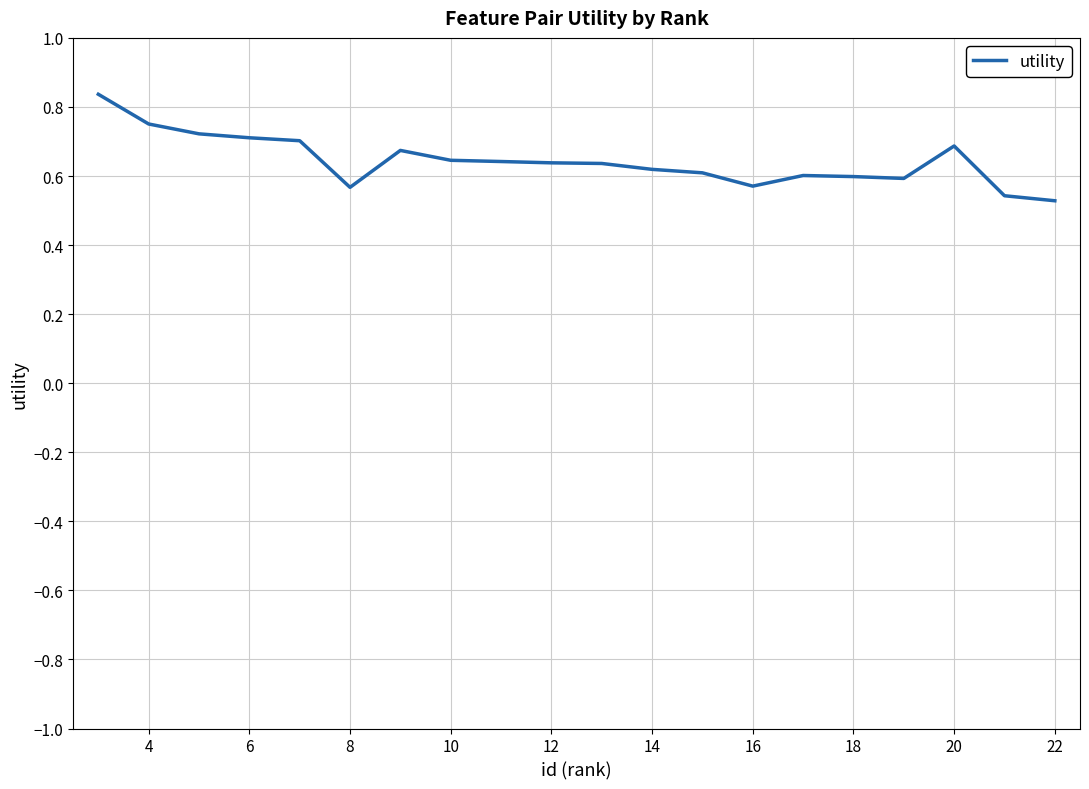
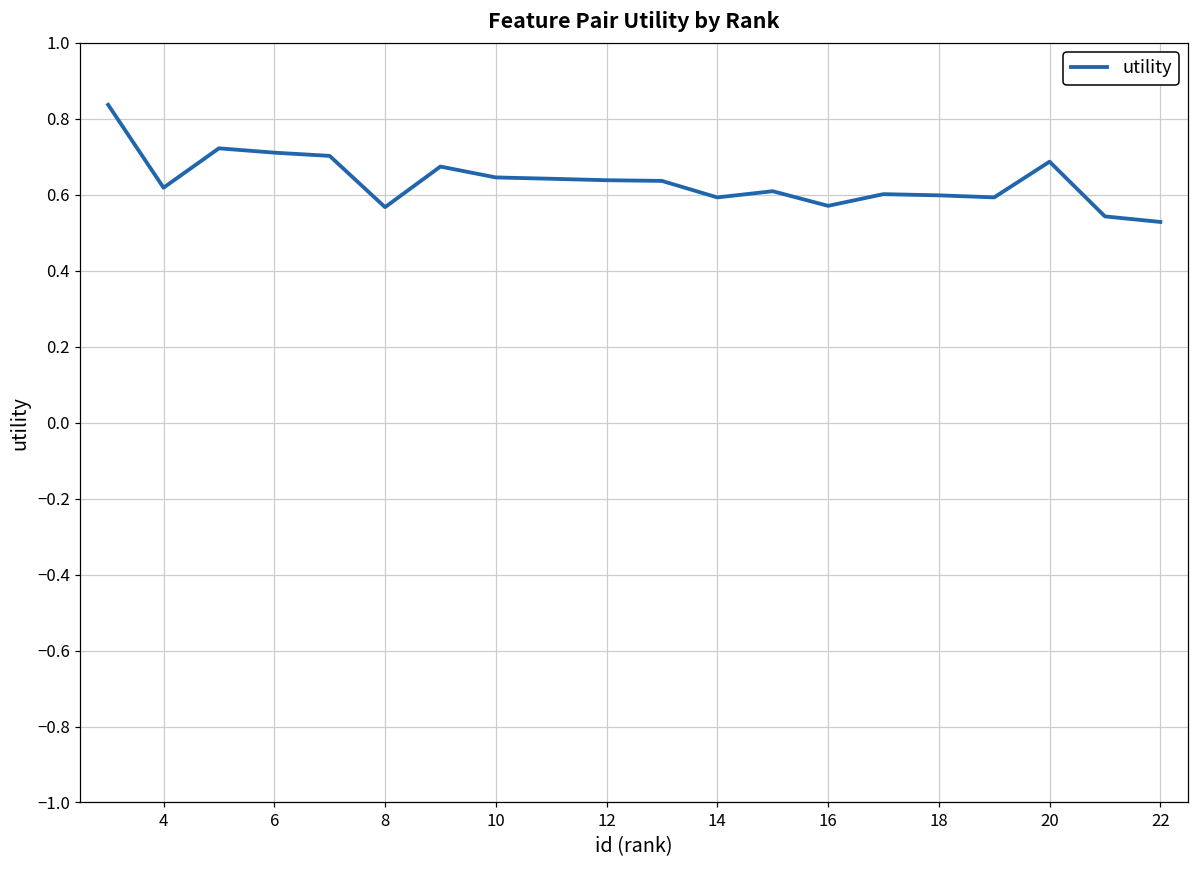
  {
-   "4": 0.75,
+   "4": 0.62,
    "6": 0.71,
    "8": 0.57,
    "10": 0.65,
    "12": 0.64,
-   "14": 0.62,
+   "14": 0.59,
    "16": 0.57,
    "18": 0.60,
    "20": 0.69,
    "22": 0.53
  }
